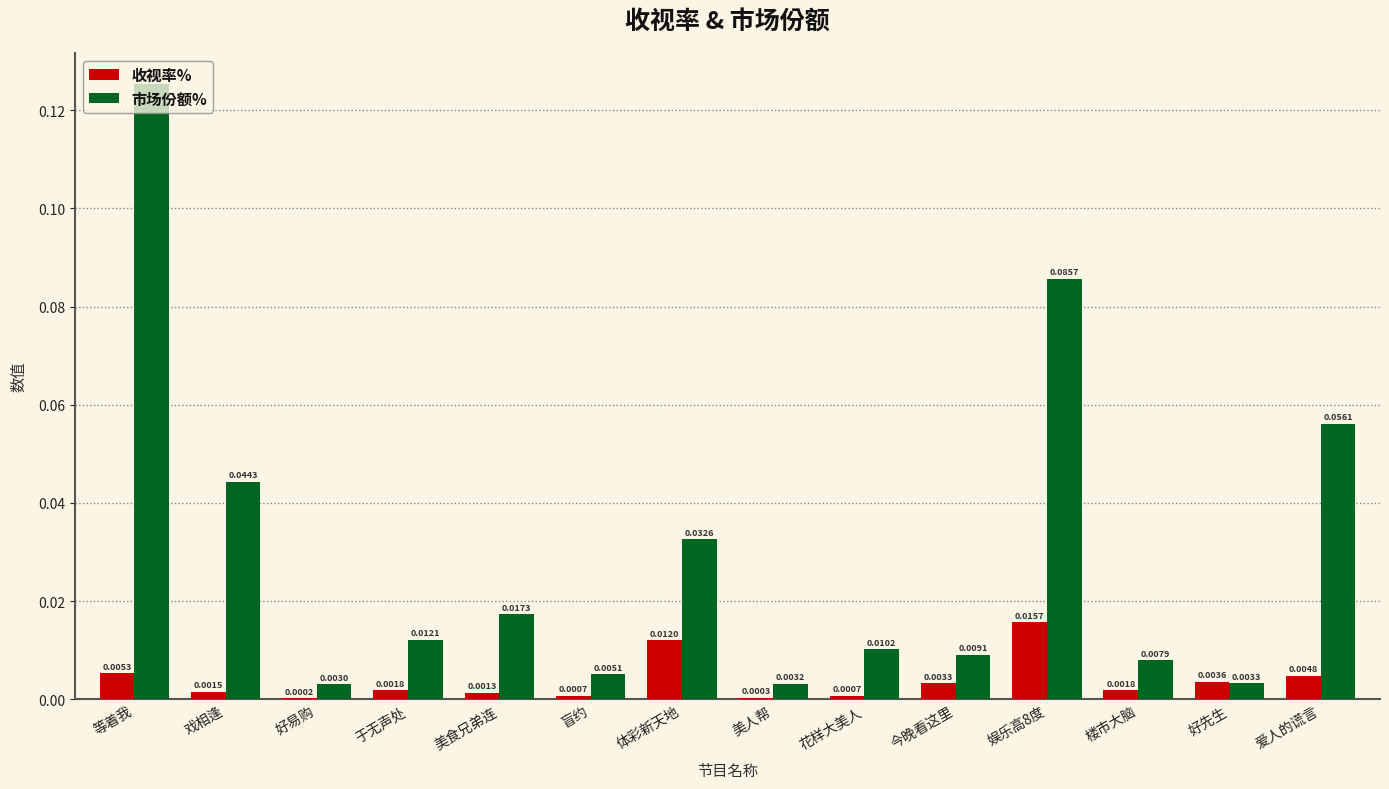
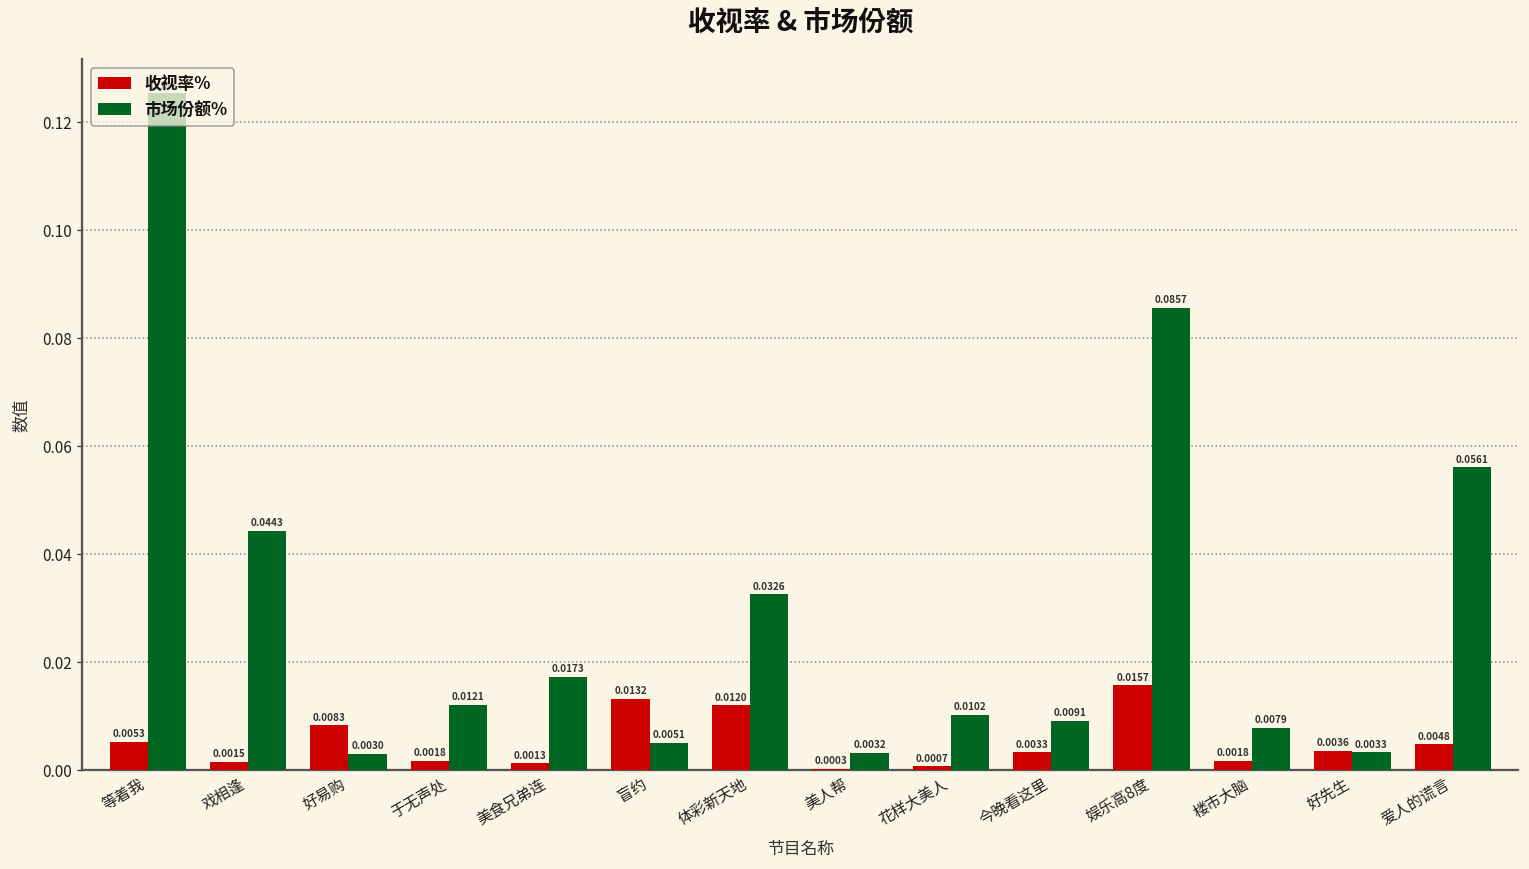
  {
    "收视率%": {
      "等着我": 0.0053,
      "戏相逢": 0.0015,
-     "好易购": 0.0002,
+     "好易购": 0.0083,
      "于无声处": 0.0018,
      "美食兄弟连": 0.0013,
-     "盲约": 0.0007,
+     "盲约": 0.0132,
      "体彩新天地": 0.0120,
      "美人帮": 0.0003,
      "花样大美人": 0.0007,
      "今晚看这里": 0.0033,
      "娱乐高8度": 0.0157,
      "楼市大脑": 0.0018,
      "好先生": 0.0036,
      "爱人的谎言": 0.0048
    },
    "市场份额%": {
      "戏相逢": 0.0443,
      "好易购": 0.0030,
      "于无声处": 0.0121,
      "美食兄弟连": 0.0173,
      "盲约": 0.0051,
      "体彩新天地": 0.0326,
      "美人帮": 0.0032,
      "花样大美人": 0.0102,
      "今晚看这里": 0.0091,
      "娱乐高8度": 0.0857,
      "楼市大脑": 0.0079,
      "好先生": 0.0033,
      "爱人的谎言": 0.0561
    }
  }
